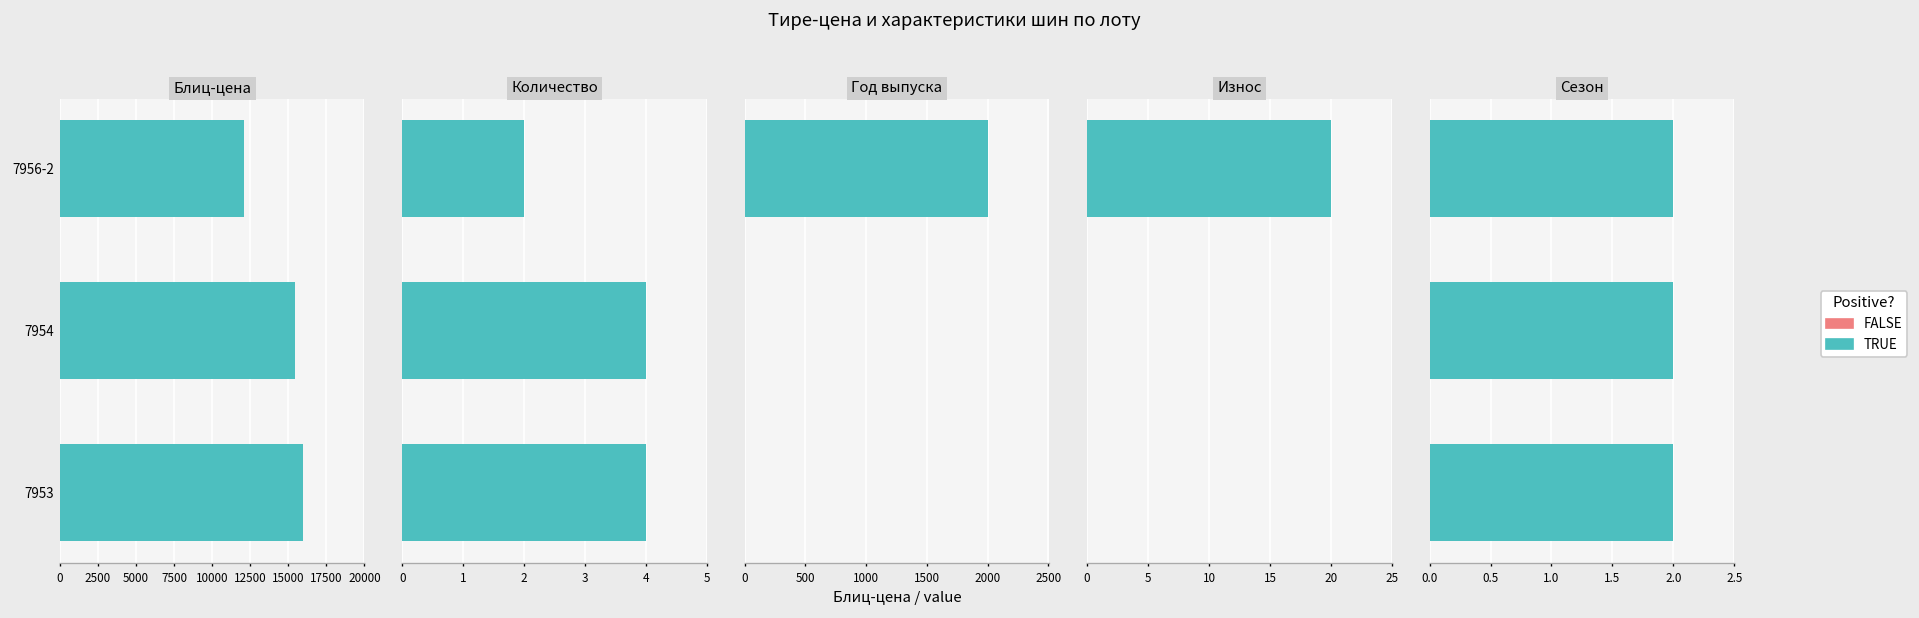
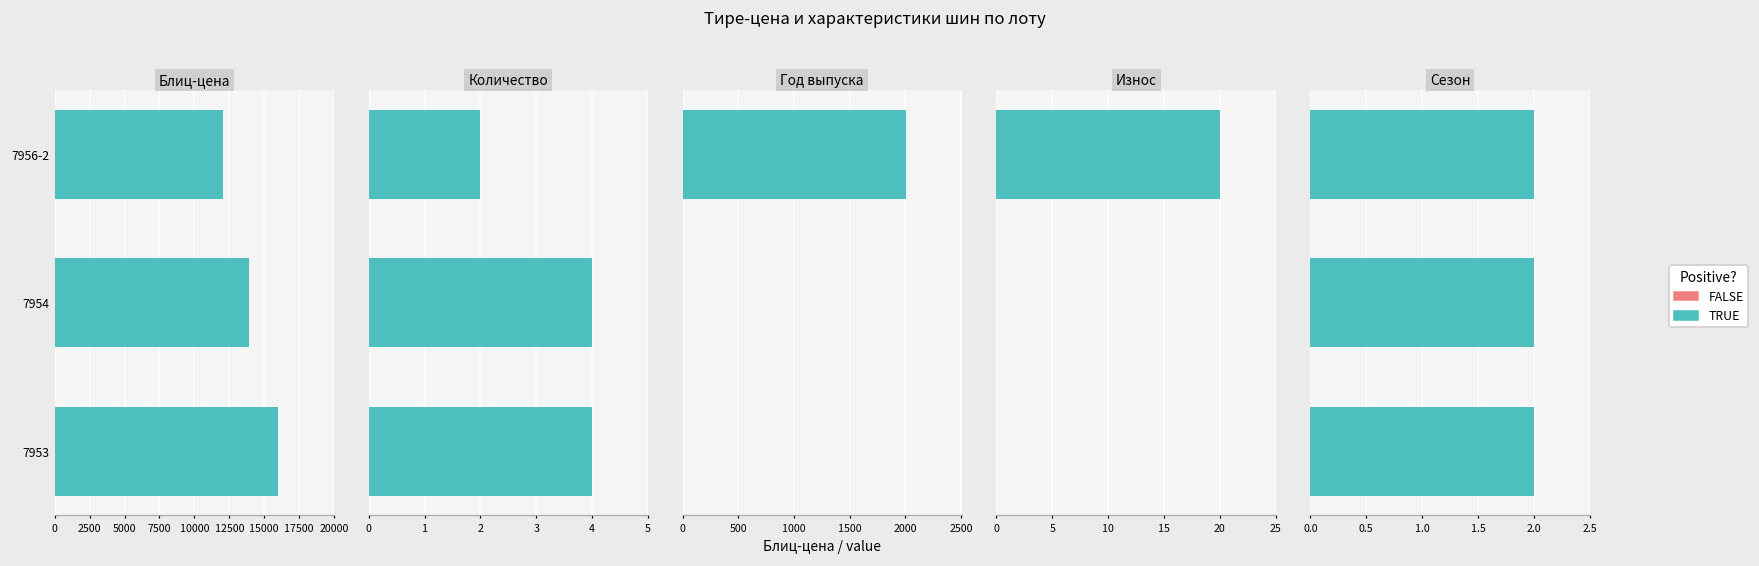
  {
    "Блиц-цена": {
      "7956-2": 12100,
-     "7954": 15500,
+     "7954": 13900,
      "7953": 16000
    }
  }
